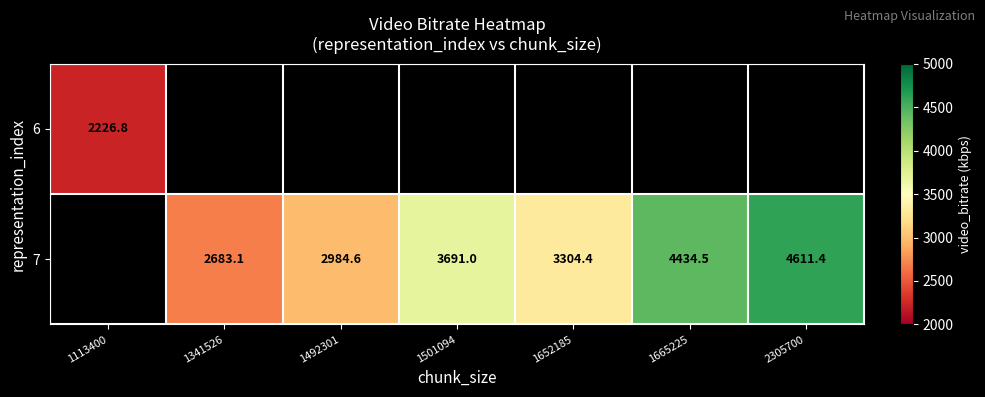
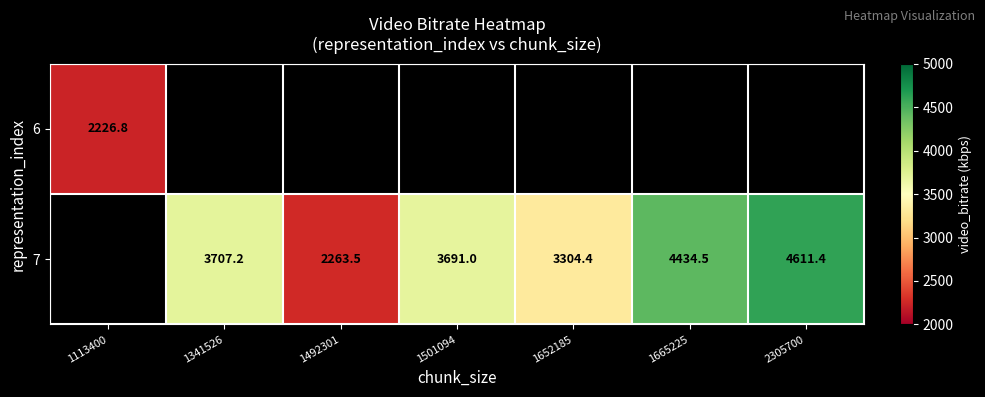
  {
    "6": {
      "1113400": 2226.8
    },
    "7": {
-     "1341526": 2683.1,
-     "1492301": 2984.6,
+     "1341526": 3707.2,
+     "1492301": 2263.5,
      "1501094": 3691.0,
      "1652185": 3304.4,
      "1665225": 4434.5,
      "2305700": 4611.4
    }
  }
